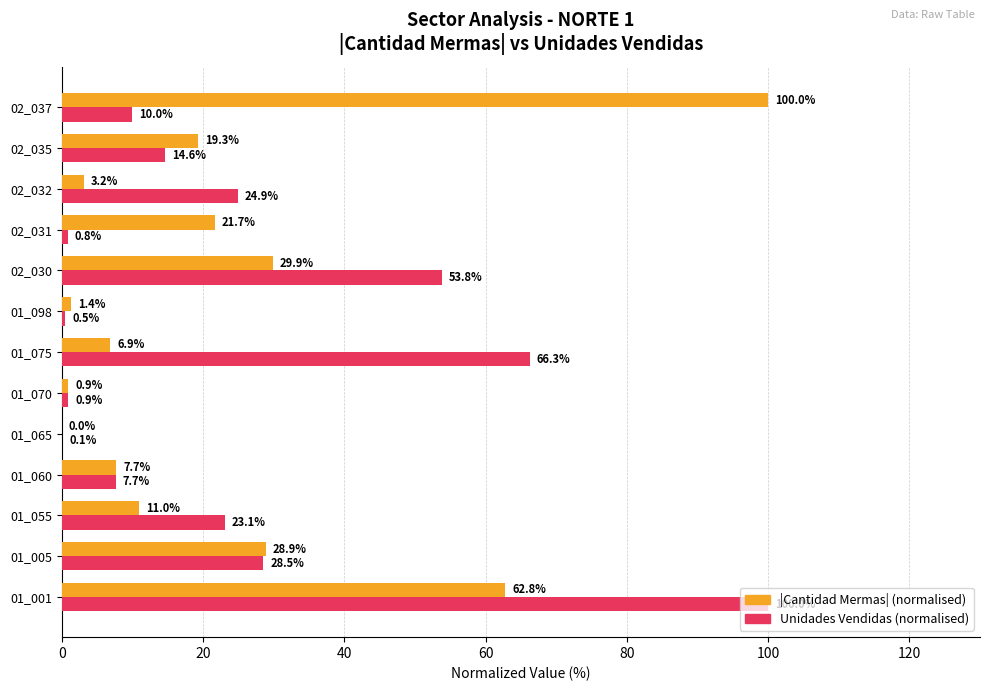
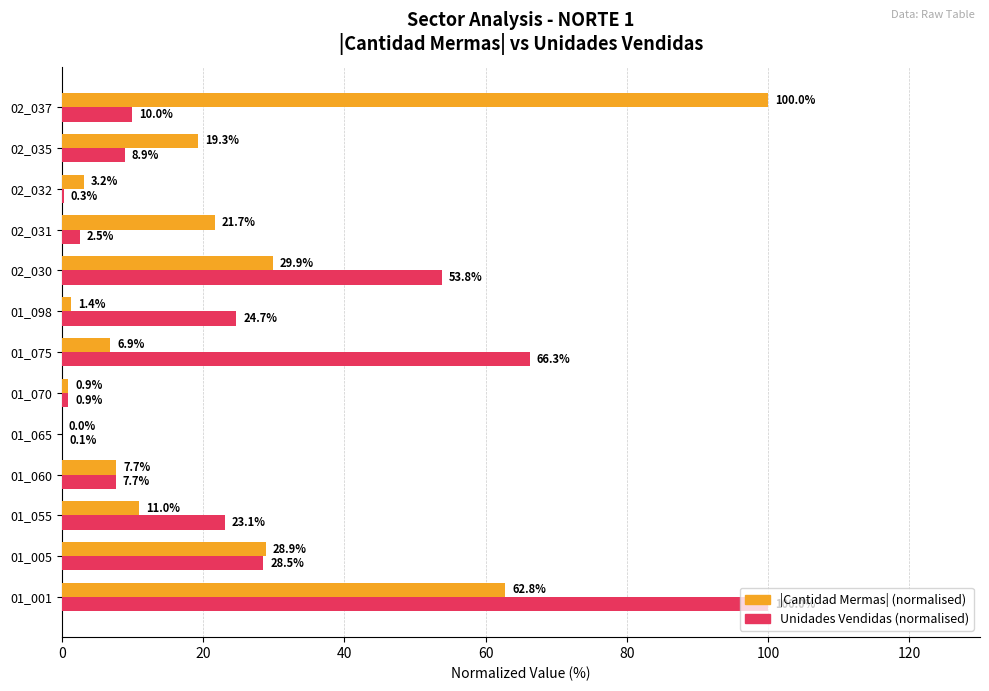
  {
    "|Cantidad Mermas| (normalised)": {
      "02_037": "100.0%",
      "02_035": "19.3%",
      "02_032": "3.2%",
      "02_031": "21.7%",
      "02_030": "29.9%",
      "01_098": "1.4%",
      "01_075": "6.9%",
      "01_070": "0.9%",
      "01_065": "0.0%",
      "01_060": "7.7%",
      "01_055": "11.0%",
      "01_005": "28.9%",
      "01_001": "62.8%"
    },
    "Unidades Vendidas (normalised)": {
      "02_037": "10.0%",
-     "02_035": "14.6%",
-     "02_032": "24.9%",
-     "02_031": "0.8%",
+     "02_035": "8.9%",
+     "02_032": "0.3%",
+     "02_031": "2.5%",
      "02_030": "53.8%",
-     "01_098": "0.5%",
+     "01_098": "24.7%",
      "01_075": "66.3%",
      "01_070": "0.9%",
      "01_065": "0.1%",
      "01_060": "7.7%",
      "01_055": "23.1%",
      "01_005": "28.5%"
    }
  }
